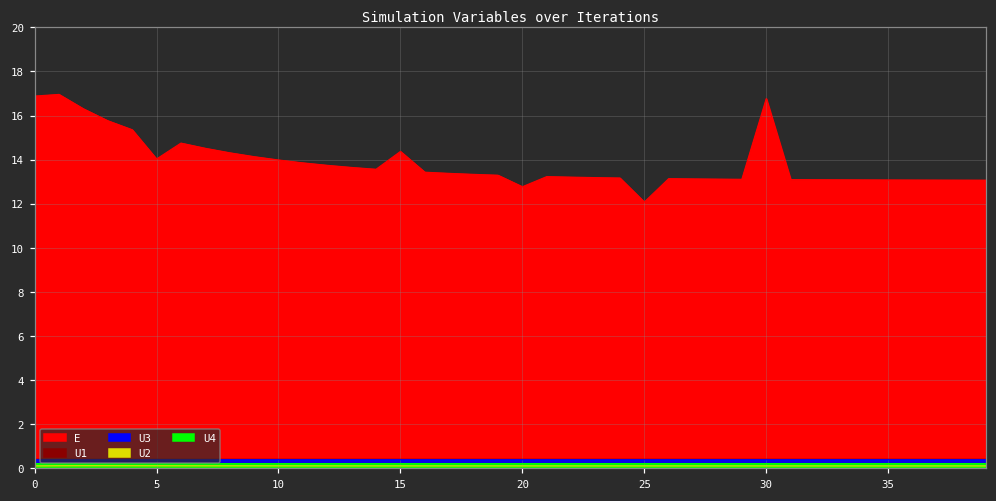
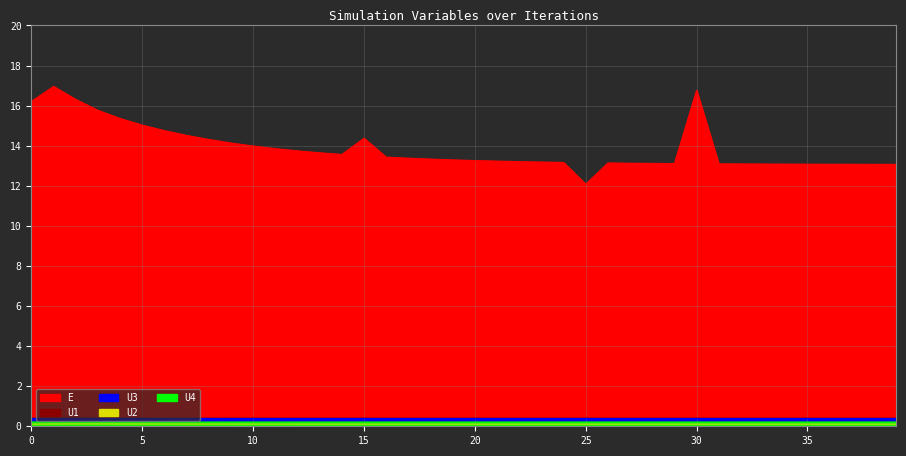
  {
    "E": {
-     "0": 16.9,
-     "5": 14.0,
+     "0": 16.2,
+     "5": 15.0,
      "10": 14.0,
      "15": 14.4,
-     "20": 12.8,
+     "20": 13.3,
      "25": 12.1,
      "30": 16.8,
      "35": 13.1
    }
  }
